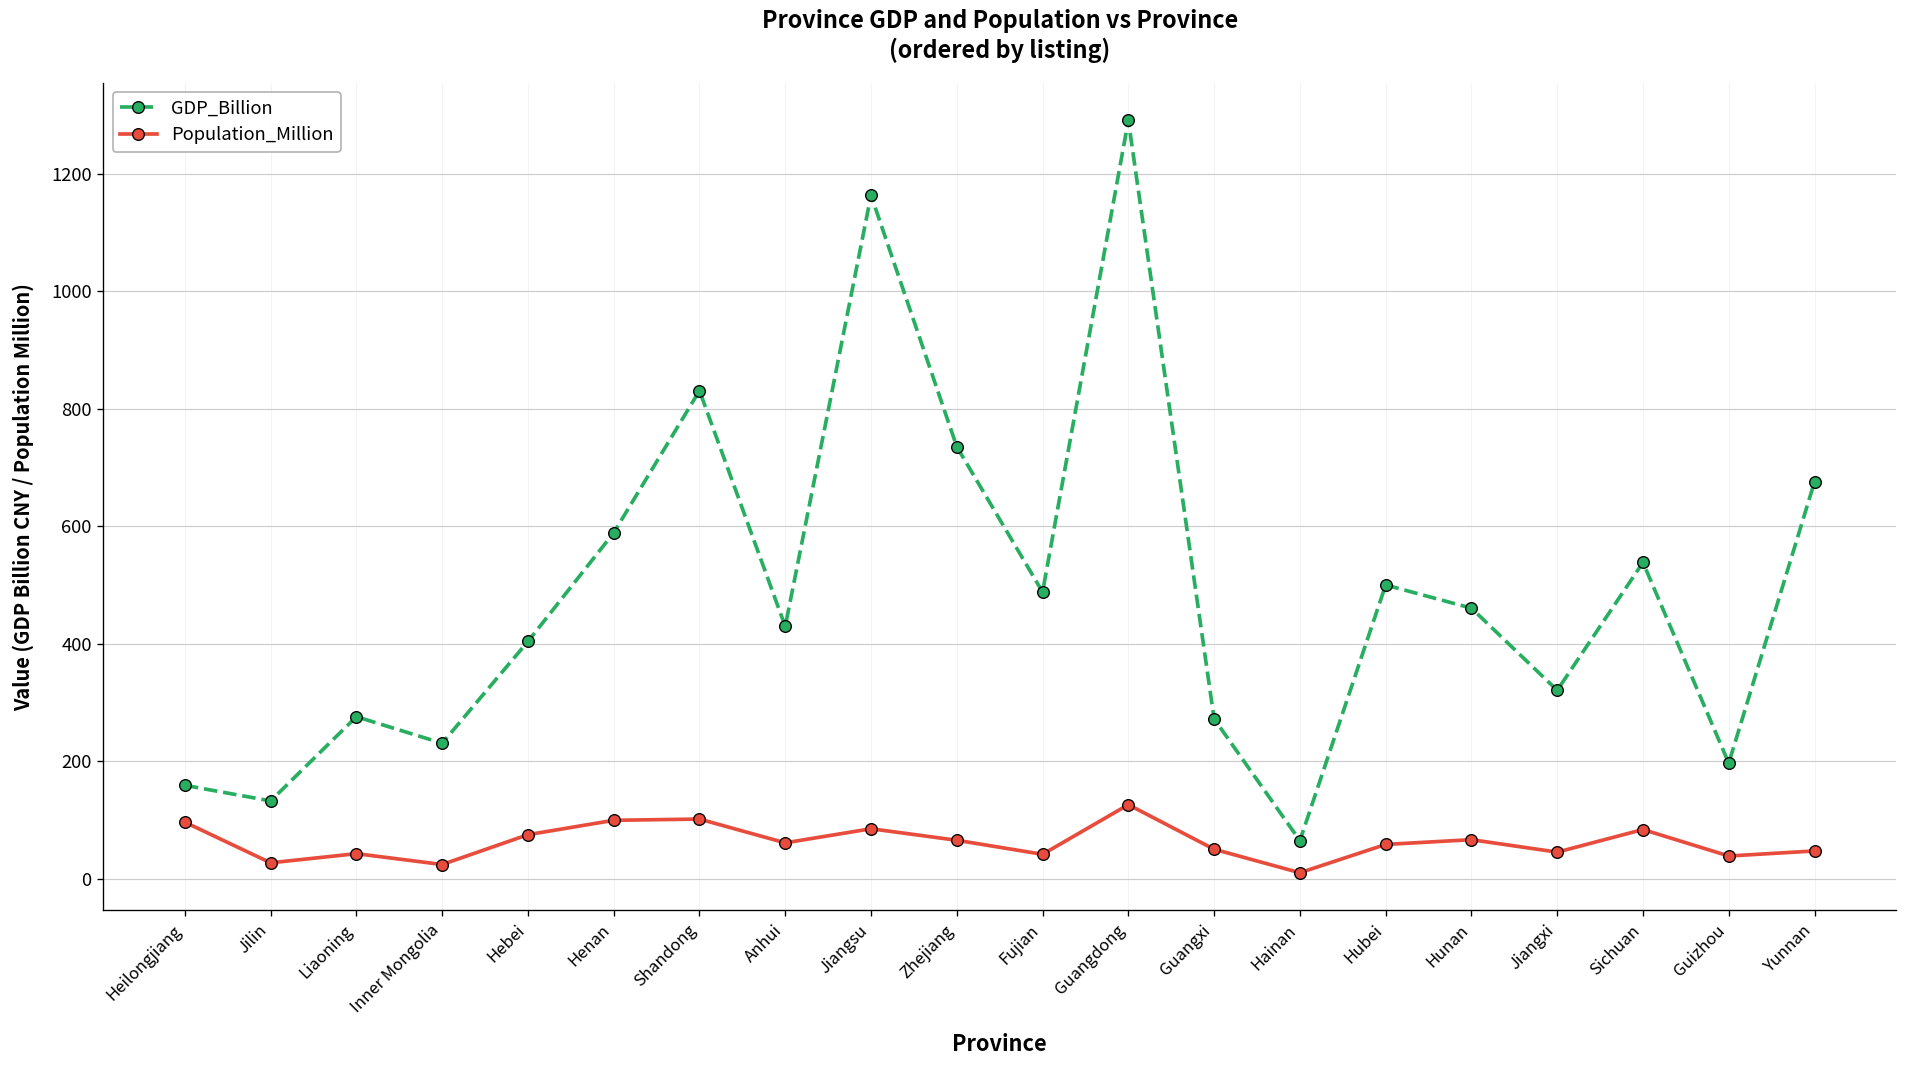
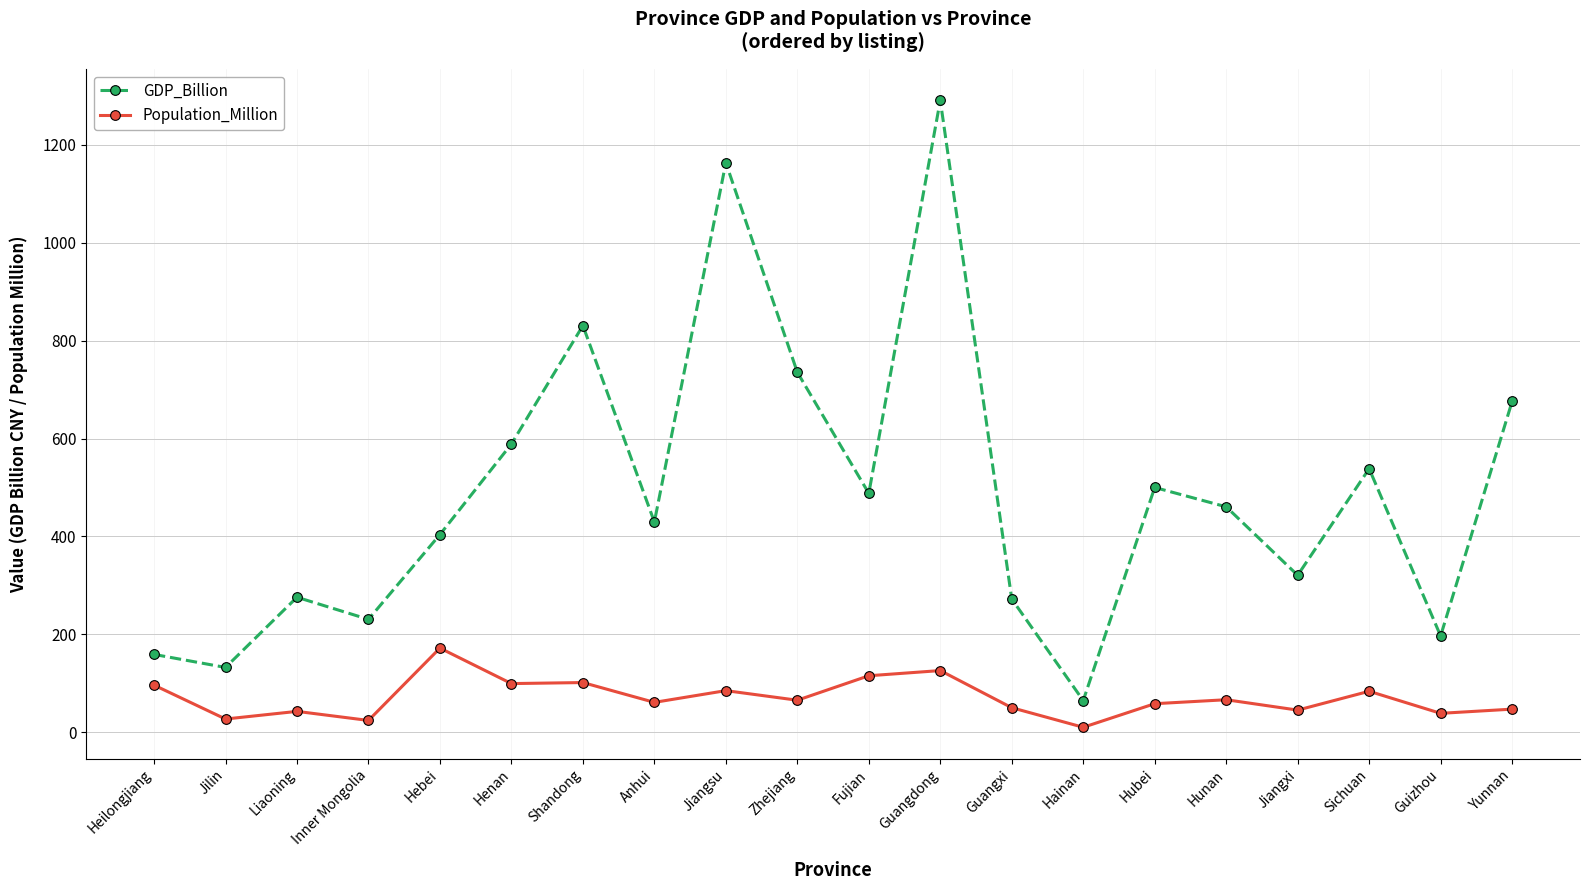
  {
    "GDP_Billion": {
      "Heilongjiang": 160,
      "Jilin": 130,
      "Liaoning": 280,
      "Inner Mongolia": 230,
      "Hebei": 400,
      "Henan": 590,
      "Shandong": 830,
      "Anhui": 430,
      "Jiangsu": 1160,
      "Zhejiang": 740,
      "Fujian": 490,
      "Guangdong": 1290,
      "Guangxi": 270,
      "Hainan": 60,
      "Hubei": 500,
      "Hunan": 460,
      "Jiangxi": 320,
      "Sichuan": 540,
      "Guizhou": 200,
      "Yunnan": 680
    },
    "Population_Million": {
      "Heilongjiang": 100,
      "Jilin": 30,
      "Liaoning": 40,
      "Inner Mongolia": 20,
-     "Hebei": 70,
+     "Hebei": 170,
      "Henan": 100,
      "Shandong": 100,
      "Anhui": 60,
      "Jiangsu": 90,
      "Zhejiang": 70,
-     "Fujian": 40,
+     "Fujian": 120,
      "Guangdong": 130,
      "Guangxi": 50,
      "Hainan": 10,
      "Hubei": 60,
      "Hunan": 70,
      "Jiangxi": 50,
      "Sichuan": 80,
      "Guizhou": 40,
      "Yunnan": 50
    }
  }
